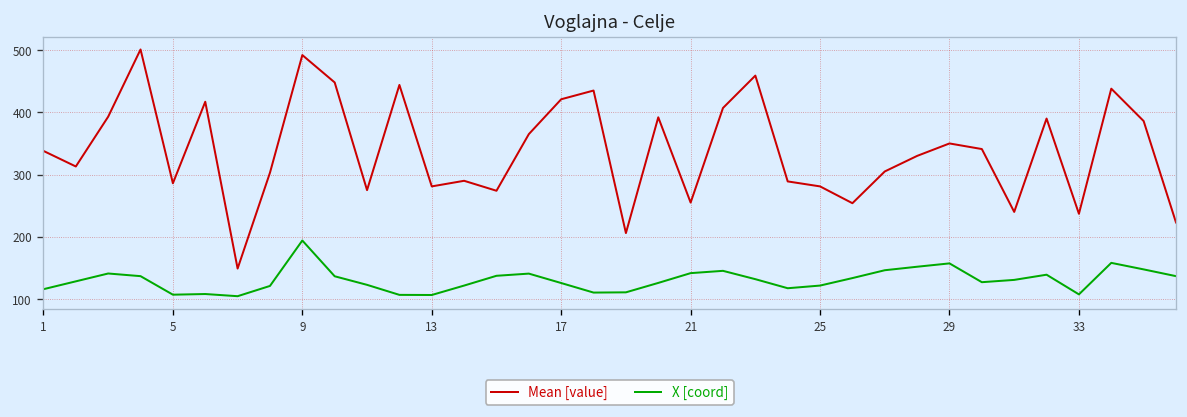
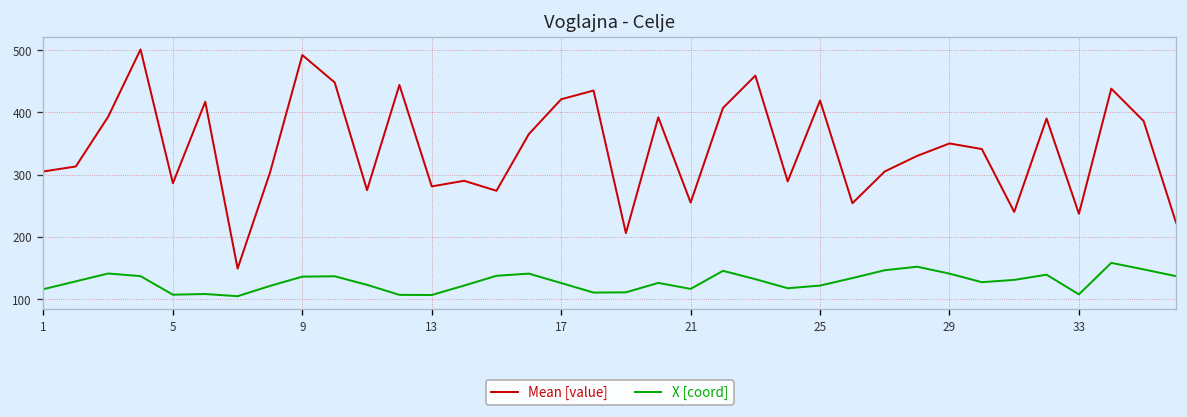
  {
    "Mean [value]": {
-     "1": 340,
+     "1": 310,
      "5": 290,
      "9": 490,
      "13": 280,
      "17": 420,
      "21": 260,
-     "25": 280,
+     "25": 420,
      "29": 350,
      "33": 240
    },
    "X [coord]": {
      "1": 120,
      "5": 110,
-     "9": 190,
+     "9": 140,
      "13": 110,
      "17": 130,
-     "21": 140,
+     "21": 120,
      "25": 120,
-     "29": 160,
+     "29": 140,
      "33": 110
    }
  }
